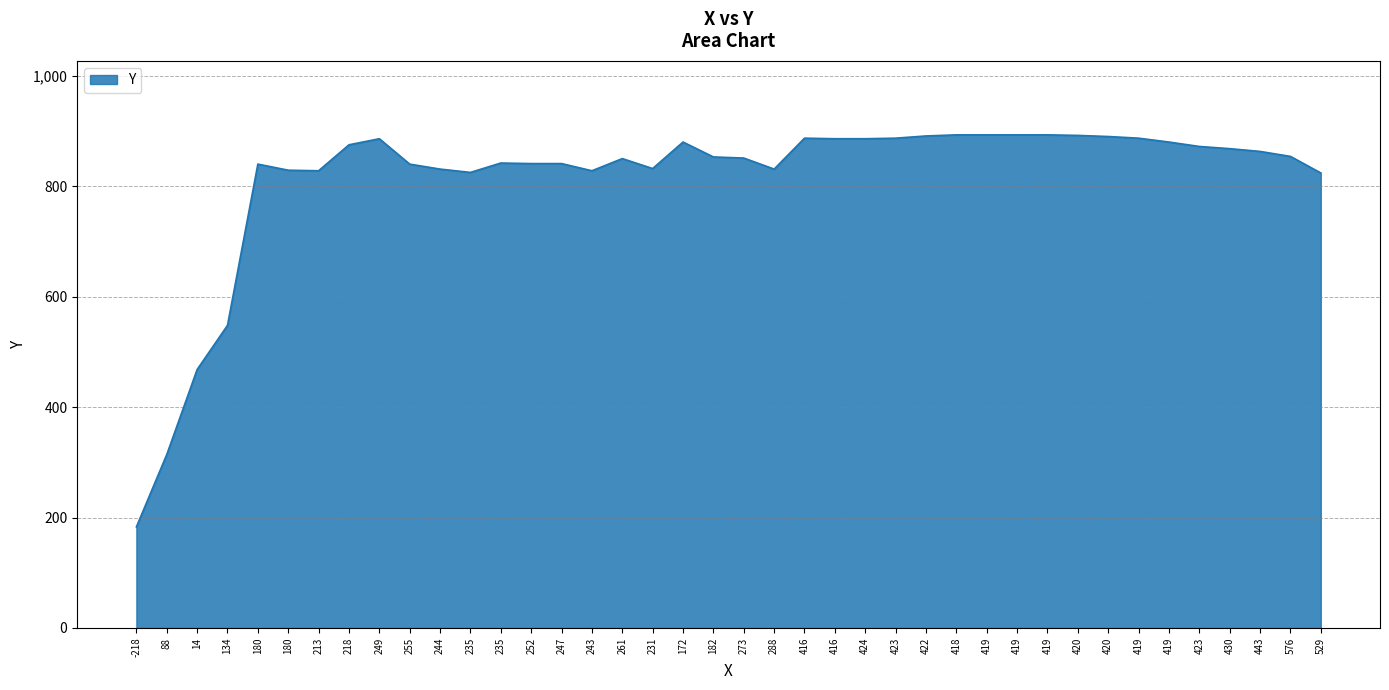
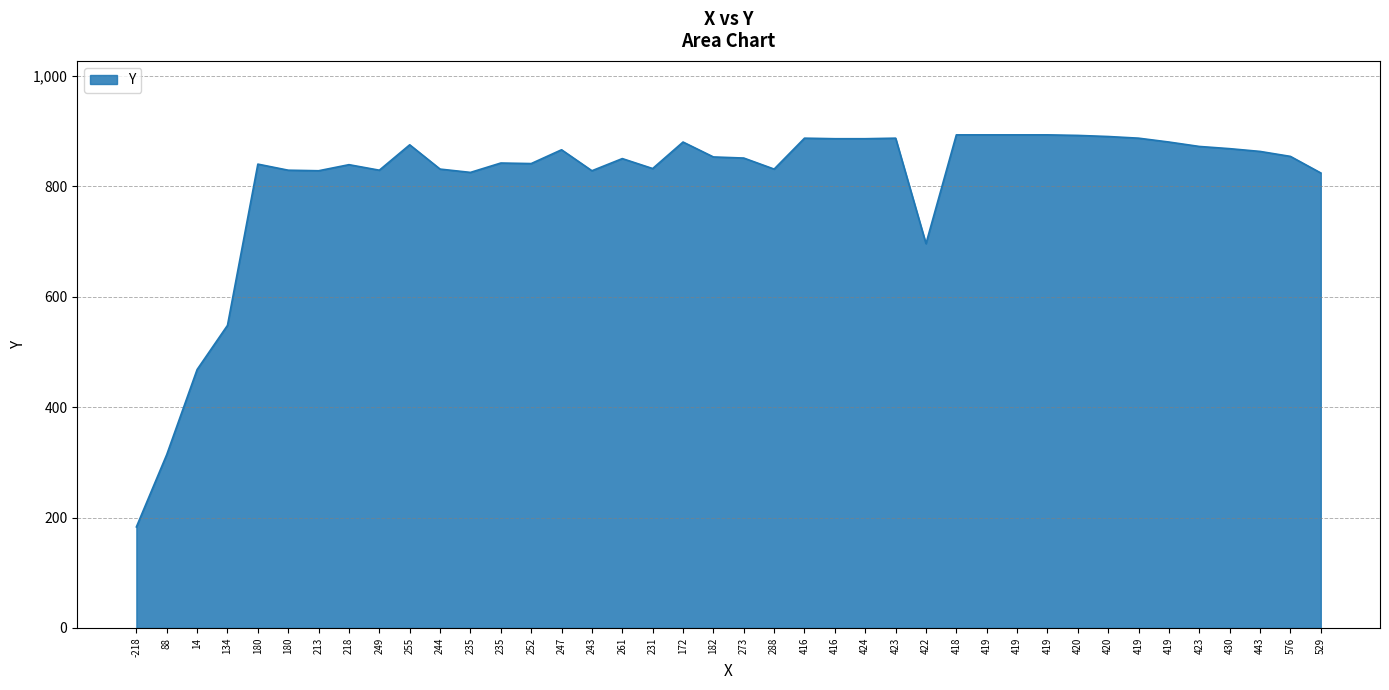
  {
    "-218": 180,
    "88": 310,
    "14": 470,
    "134": 550,
    "213": 830,
-   "218": 880,
-   "249": 890,
-   "255": 840,
+   "218": 840,
+   "249": 830,
+   "255": 880,
    "244": 830,
    "252": 840,
-   "247": 840,
+   "247": 870,
    "243": 830,
    "261": 850,
    "231": 830,
    "172": 880,
    "182": 850,
    "273": 850,
    "288": 830,
    "424": 890,
-   "422": 890,
+   "422": 700,
    "418": 890,
    "430": 870,
    "443": 860,
    "576": 850,
    "529": 820
  }
